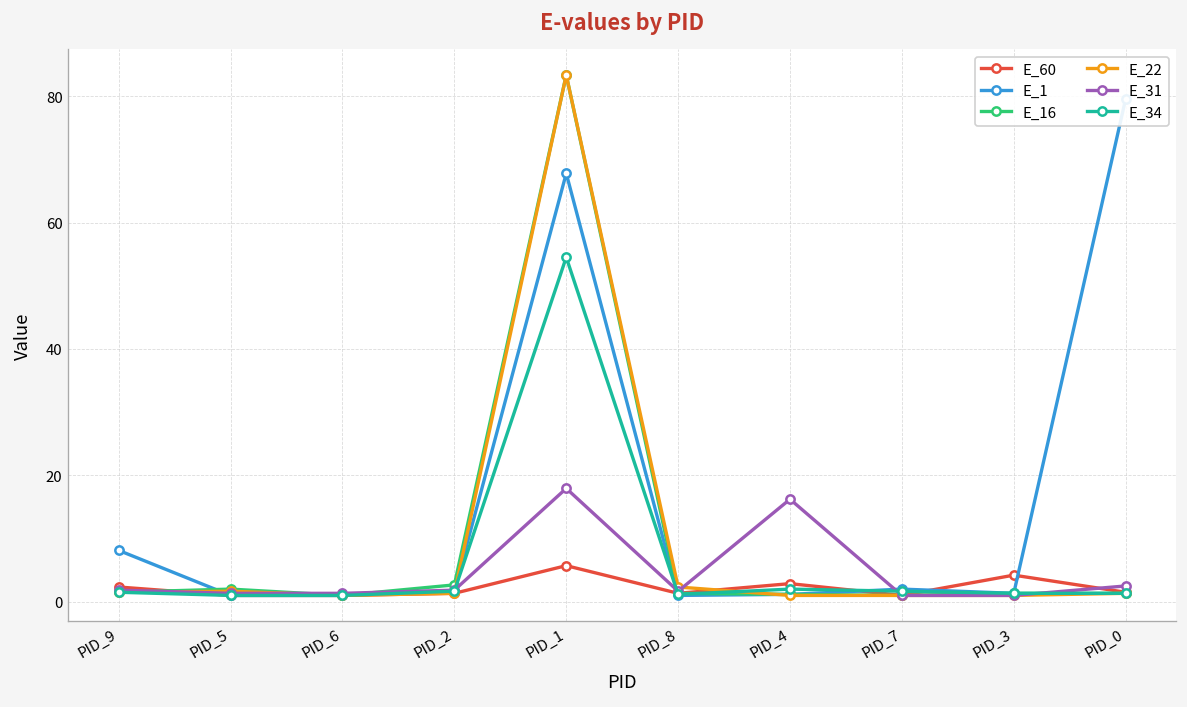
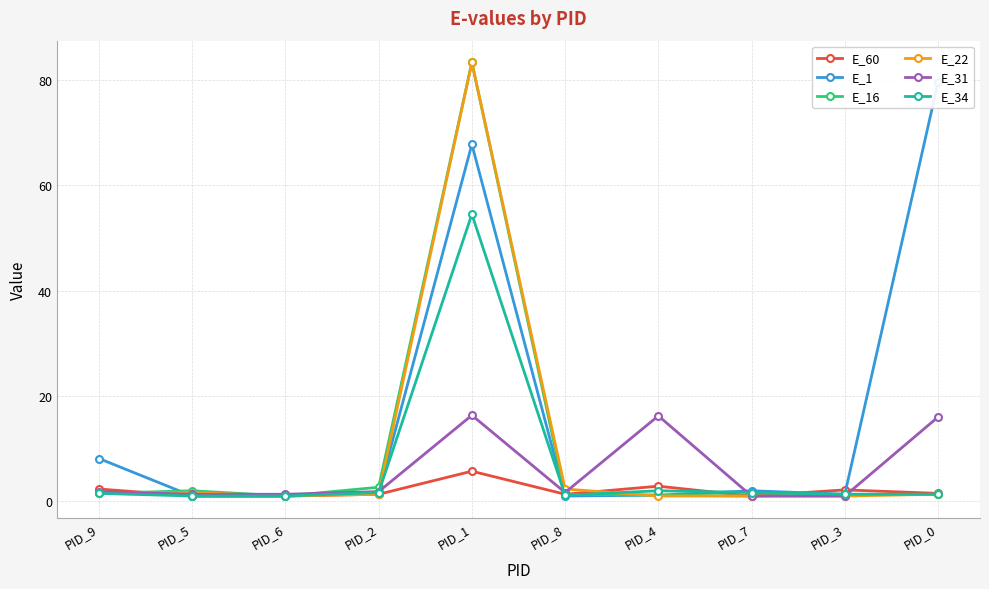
  {
    "E_60": {
      "PID_9": 2,
      "PID_1": 6,
      "PID_4": 3,
-     "PID_3": 4
+     "PID_3": 2
    },
    "E_1": {
      "PID_9": 8,
      "PID_1": 68
    },
    "E_22": {
      "PID_8": 2
    },
    "E_31": {
-     "PID_1": 18,
+     "PID_1": 16,
      "PID_4": 16,
-     "PID_0": 3
+     "PID_0": 16
    }
  }
